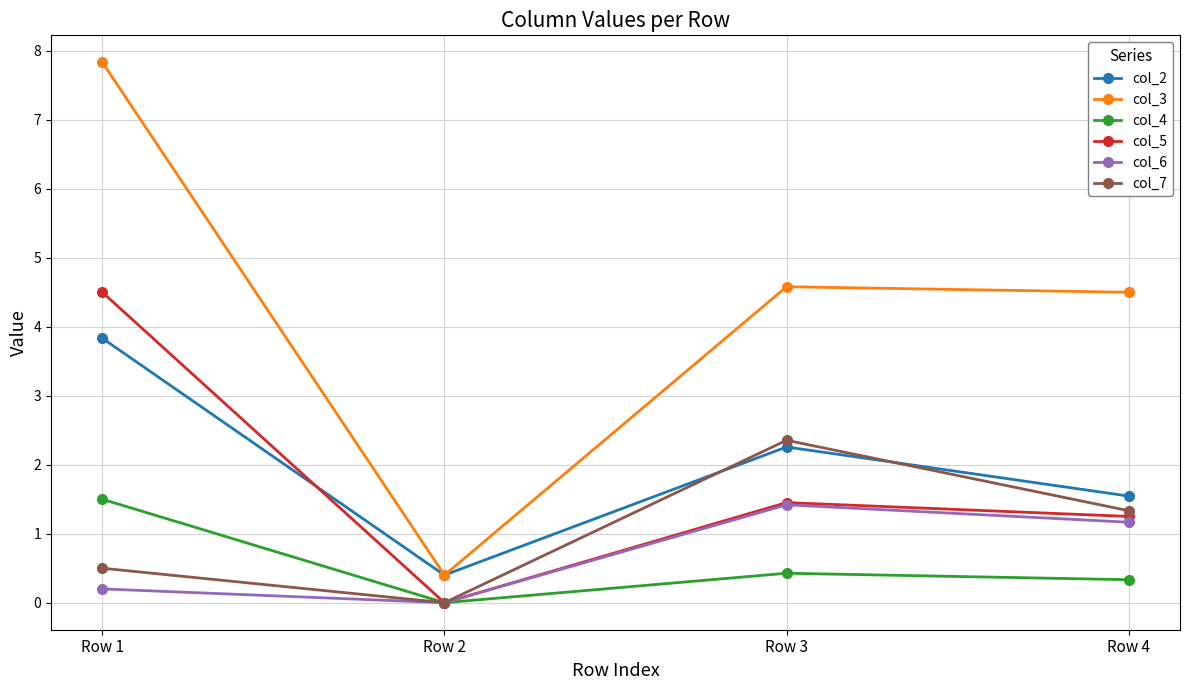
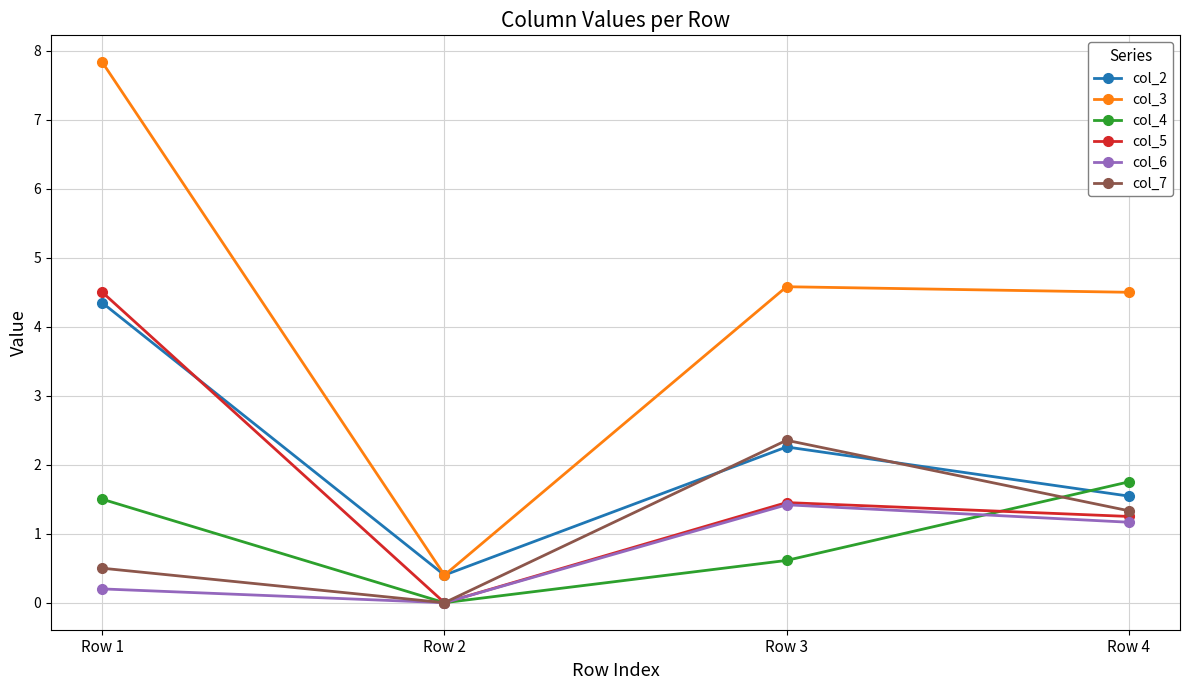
  {
    "col_2": {
-     "Row 1": 3.8,
+     "Row 1": 4.3,
      "Row 3": 2.3,
      "Row 4": 1.5
    },
    "col_3": {
      "Row 1": 7.8,
      "Row 3": 4.6,
      "Row 4": 4.5
    },
    "col_4": {
      "Row 1": 1.5,
-     "Row 3": 0.4,
-     "Row 4": 0.3
+     "Row 3": 0.6,
+     "Row 4": 1.8
    },
    "col_5": {
      "Row 1": 4.5,
      "Row 4": 1.3
    },
    "col_6": {
      "Row 1": 0.2,
      "Row 4": 1.2
    },
    "col_7": {
      "Row 1": 0.5,
      "Row 3": 2.4,
      "Row 4": 1.3
    }
  }
